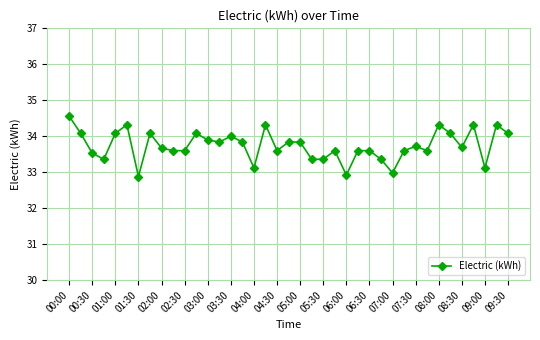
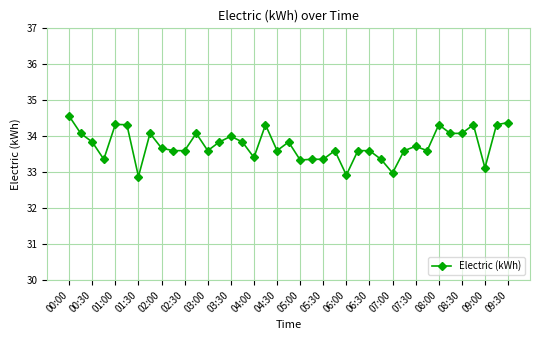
  {
    "00:00": 34.6,
-   "00:30": 33.5,
-   "01:00": 34.1,
+   "00:30": 33.8,
+   "01:00": 34.3,
    "01:30": 32.9,
    "02:00": 33.7,
    "02:30": 33.6,
-   "03:00": 33.9,
+   "03:00": 33.6,
    "03:30": 34.0,
-   "04:00": 33.1,
+   "04:00": 33.4,
    "04:30": 33.6,
-   "05:00": 33.8,
+   "05:00": 33.3,
    "05:30": 33.4,
    "06:00": 32.9,
    "06:30": 33.6,
    "07:00": 33.0,
    "07:30": 33.7,
    "08:00": 34.3,
-   "08:30": 33.7,
+   "08:30": 34.1,
    "09:00": 33.1,
-   "09:30": 34.1
+   "09:30": 34.4
  }
